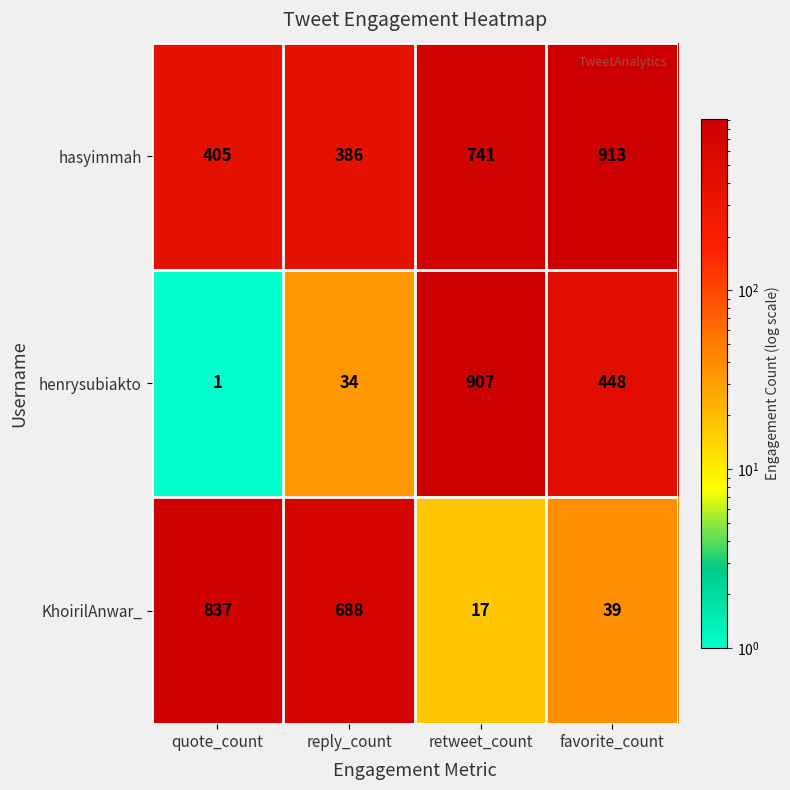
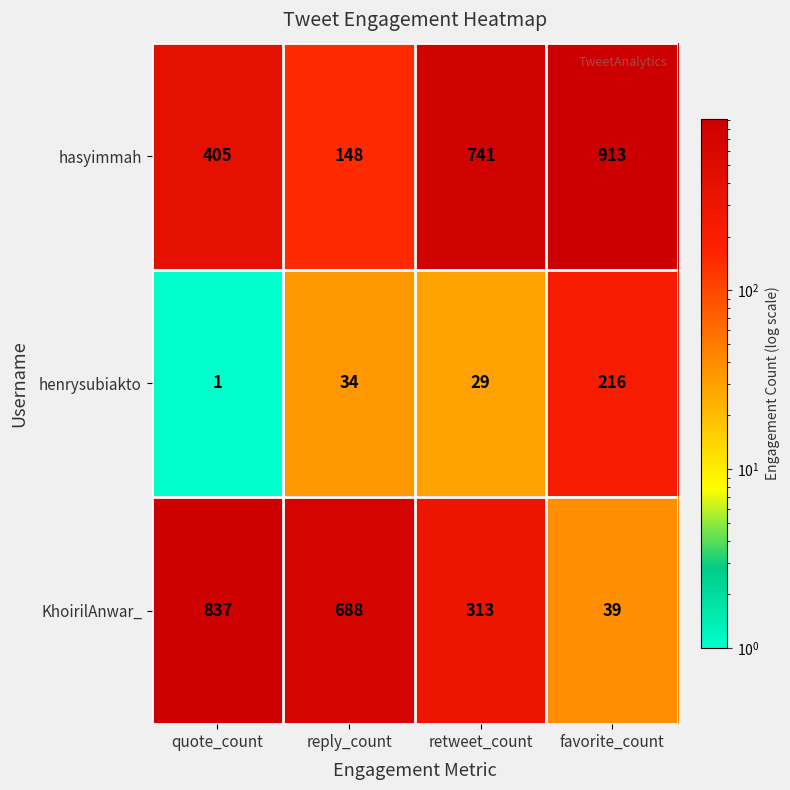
  {
    "hasyimmah": {
      "quote_count": 405,
-     "reply_count": 386,
+     "reply_count": 148,
      "retweet_count": 741
    },
    "henrysubiakto": {
      "quote_count": 1,
      "reply_count": 34,
-     "retweet_count": 907,
-     "favorite_count": 448
+     "retweet_count": 29,
+     "favorite_count": 216
    },
    "KhoirilAnwar_": {
      "quote_count": 837,
      "reply_count": 688,
-     "retweet_count": 17,
+     "retweet_count": 313,
      "favorite_count": 39
    }
  }
